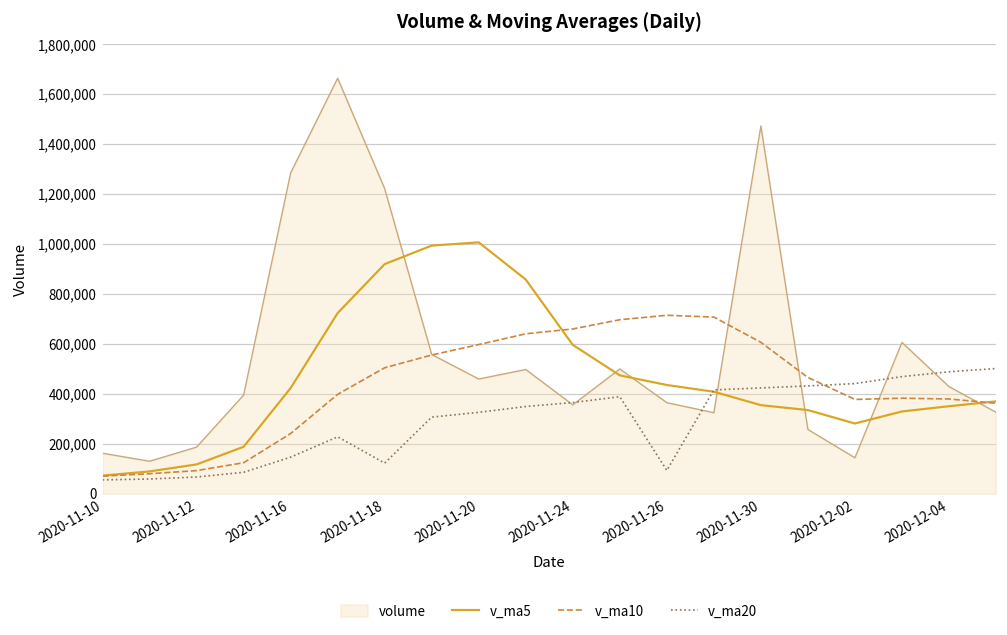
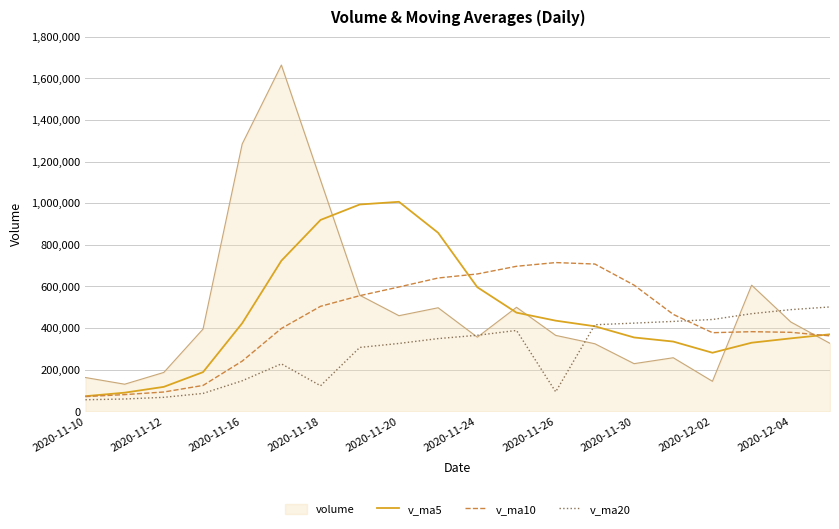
  {
    "volume": {
      "2020-11-10": "160,000",
      "2020-11-12": "190,000",
      "2020-11-16": "1,280,000",
-     "2020-11-18": "1,220,000",
+     "2020-11-18": "1,110,000",
      "2020-11-20": "460,000",
      "2020-11-26": "360,000",
-     "2020-11-30": "1,470,000",
+     "2020-11-30": "230,000",
      "2020-12-02": "140,000",
      "2020-12-04": "430,000"
    },
    "v_ma20": {
      "2020-11-10": "60,000",
      "2020-11-12": "70,000",
      "2020-11-16": "150,000",
      "2020-11-18": "120,000",
      "2020-11-20": "330,000",
      "2020-11-26": "90,000",
      "2020-11-30": "420,000",
      "2020-12-02": "440,000",
      "2020-12-04": "490,000"
    }
  }
